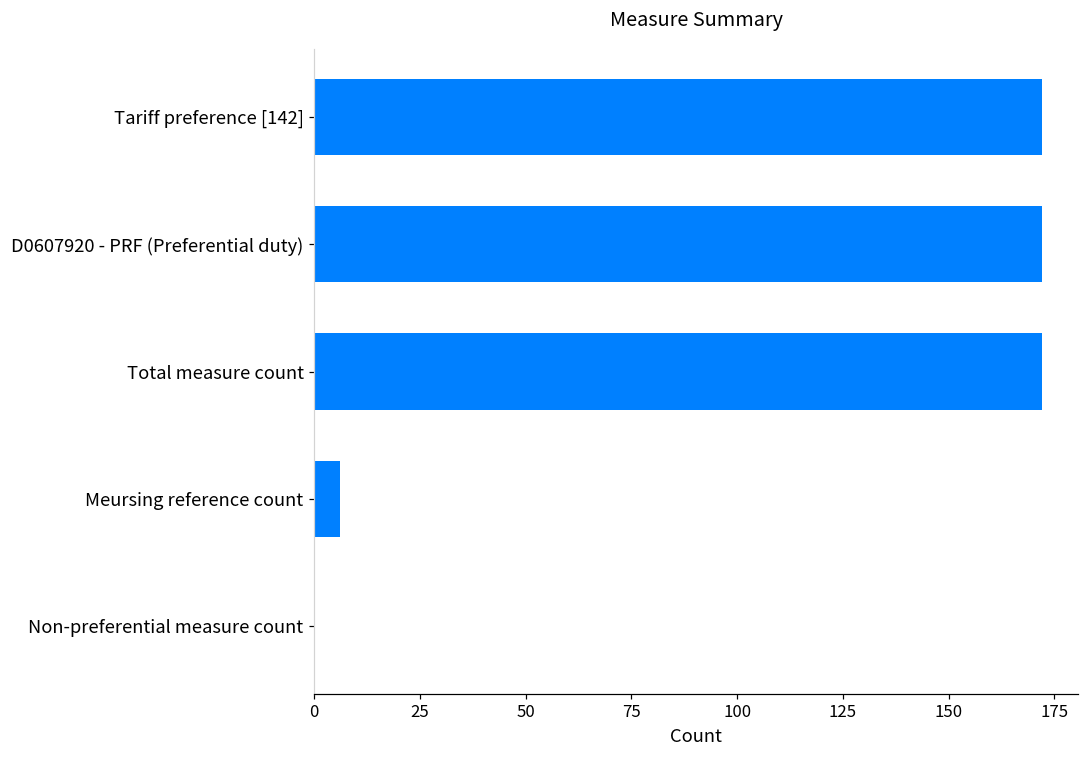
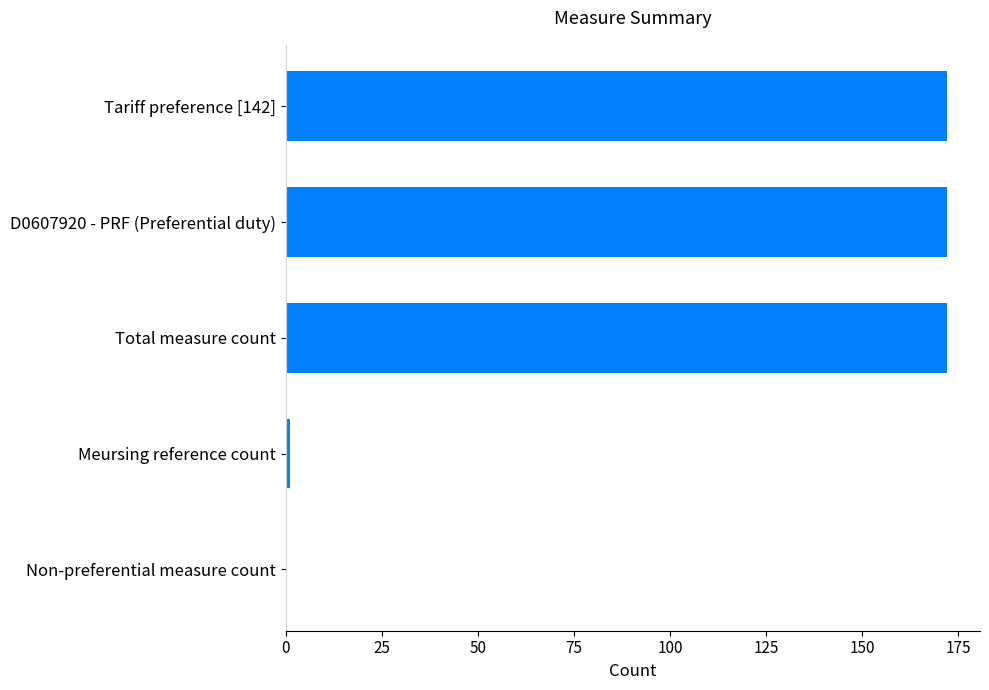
  {
    "Tariff preference [142]": 172,
    "D0607920 - PRF (Preferential duty)": 172,
    "Total measure count": 172,
-   "Meursing reference count": 6,
+   "Meursing reference count": 1,
    "Non-preferential measure count": 0
  }
